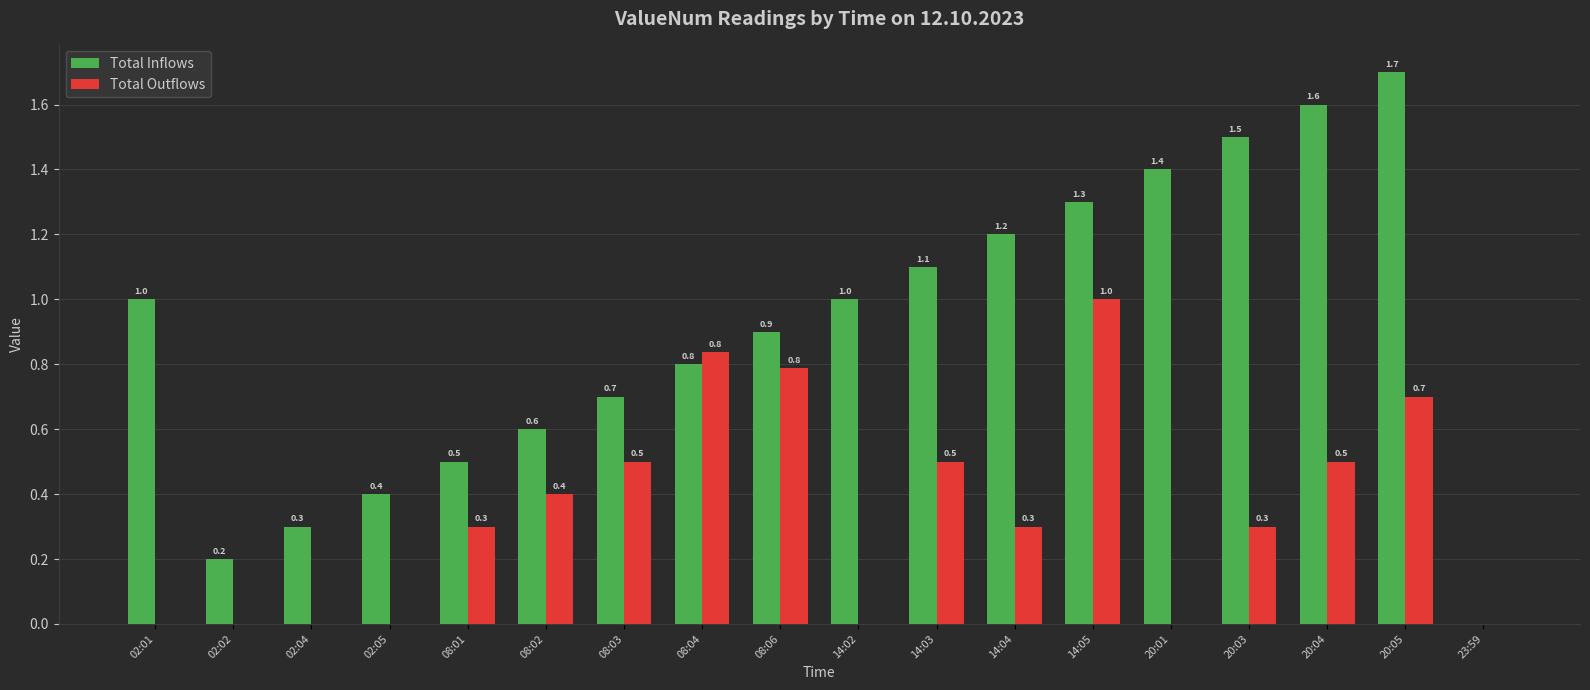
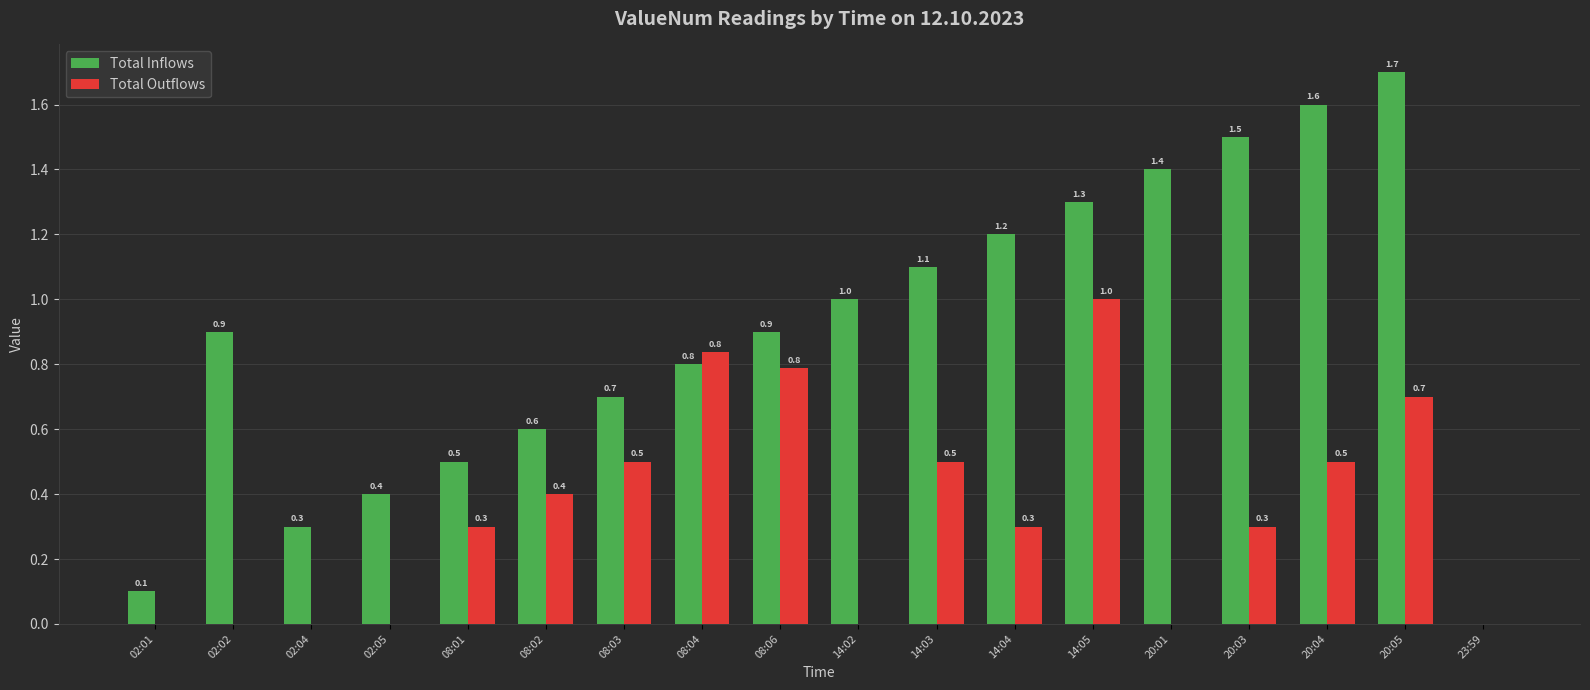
  {
    "Total Inflows": {
-     "02:01": 1.0,
-     "02:02": 0.2,
+     "02:01": 0.1,
+     "02:02": 0.9,
      "02:04": 0.3,
      "02:05": 0.4,
      "08:01": 0.5,
      "08:02": 0.6,
      "08:03": 0.7,
      "08:04": 0.8,
      "08:06": 0.9,
      "14:02": 1.0,
      "14:03": 1.1,
      "14:04": 1.2,
      "14:05": 1.3,
      "20:01": 1.4,
      "20:03": 1.5,
      "20:04": 1.6,
      "20:05": 1.7
    },
    "Total Outflows": {
      "08:01": 0.3,
      "08:02": 0.4,
      "08:03": 0.5,
      "08:04": 0.8,
      "08:06": 0.8,
      "14:03": 0.5,
      "14:04": 0.3,
      "14:05": 1.0,
      "20:03": 0.3,
      "20:04": 0.5,
      "20:05": 0.7
    }
  }
